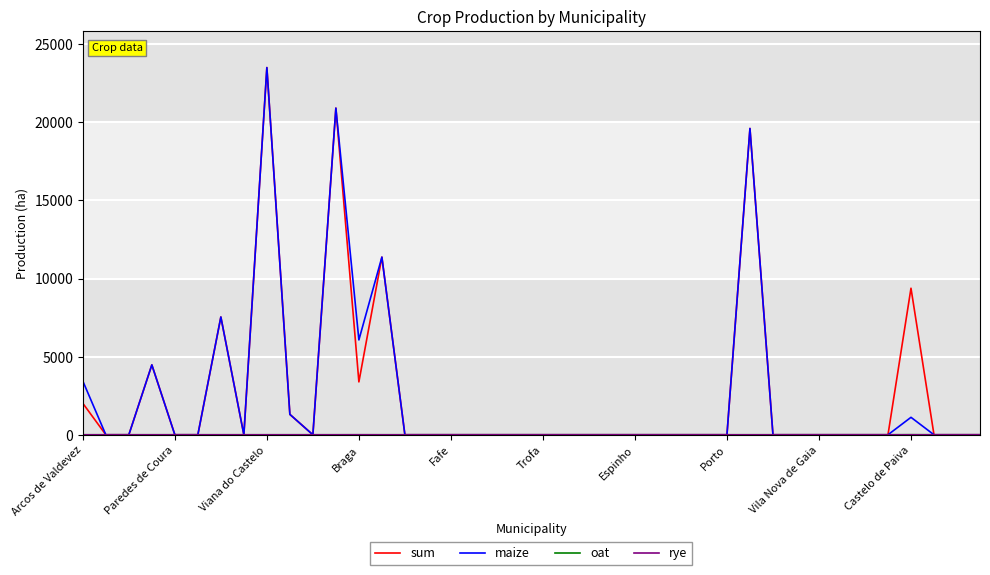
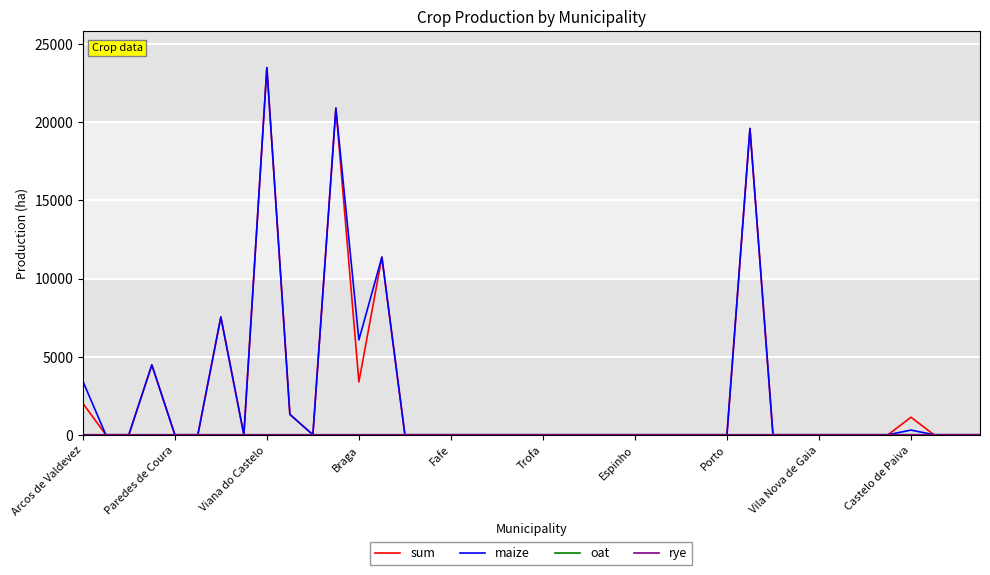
  {
    "sum": {
      "Arcos de Valdevez": 2000,
      "Braga": 3400,
-     "Castelo de Paiva": 9400
+     "Castelo de Paiva": 1100
    },
    "maize": {
      "Arcos de Valdevez": 3400,
      "Braga": 6100,
-     "Castelo de Paiva": 1100
+     "Castelo de Paiva": 300
    },
    "rye": {
      "Arcos de Valdevez": 0,
      "Viana do Castelo": 0,
      "Braga": 0,
      "Castelo de Paiva": 0
    }
  }
